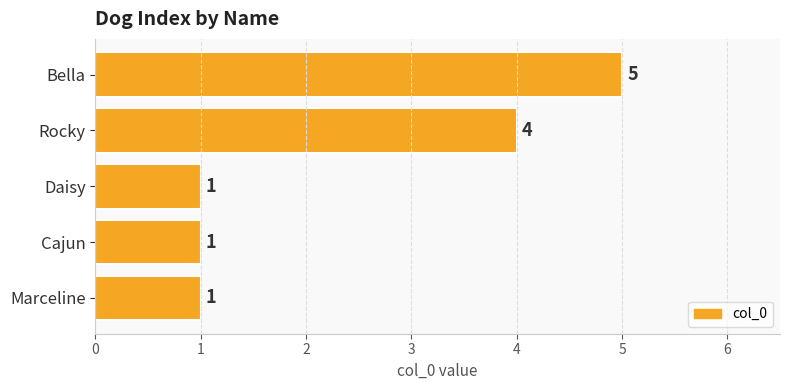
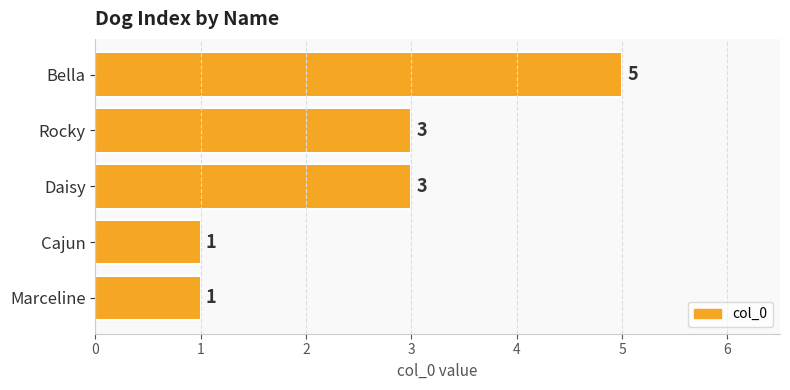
  {
    "Bella": 5,
-   "Rocky": 4,
-   "Daisy": 1,
+   "Rocky": 3,
+   "Daisy": 3,
    "Cajun": 1,
    "Marceline": 1
  }
